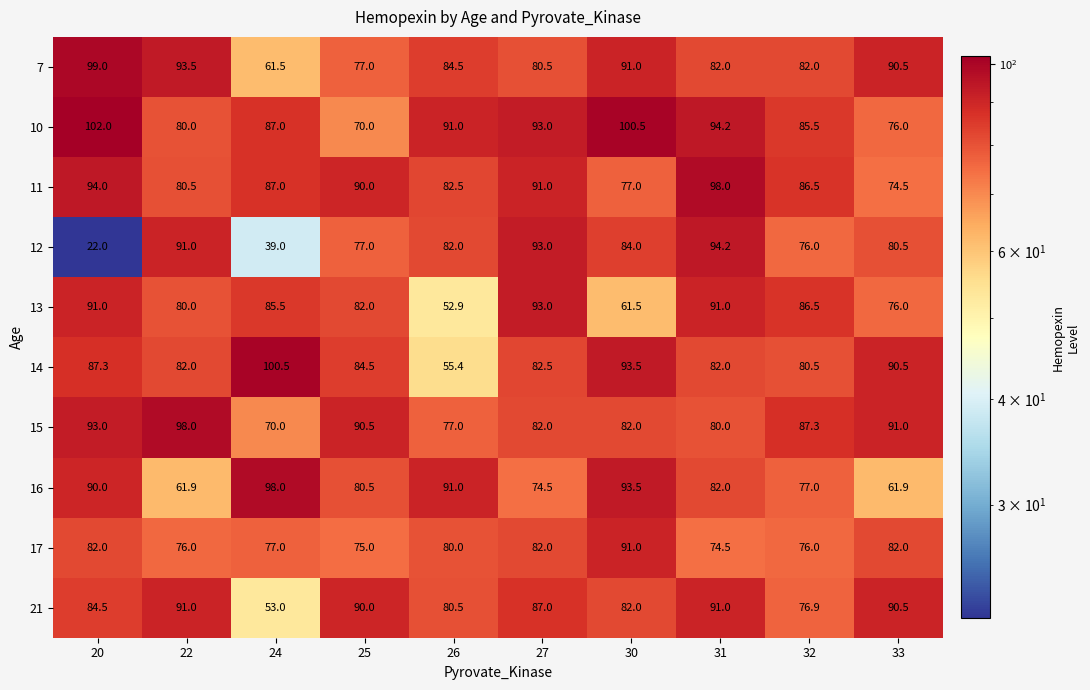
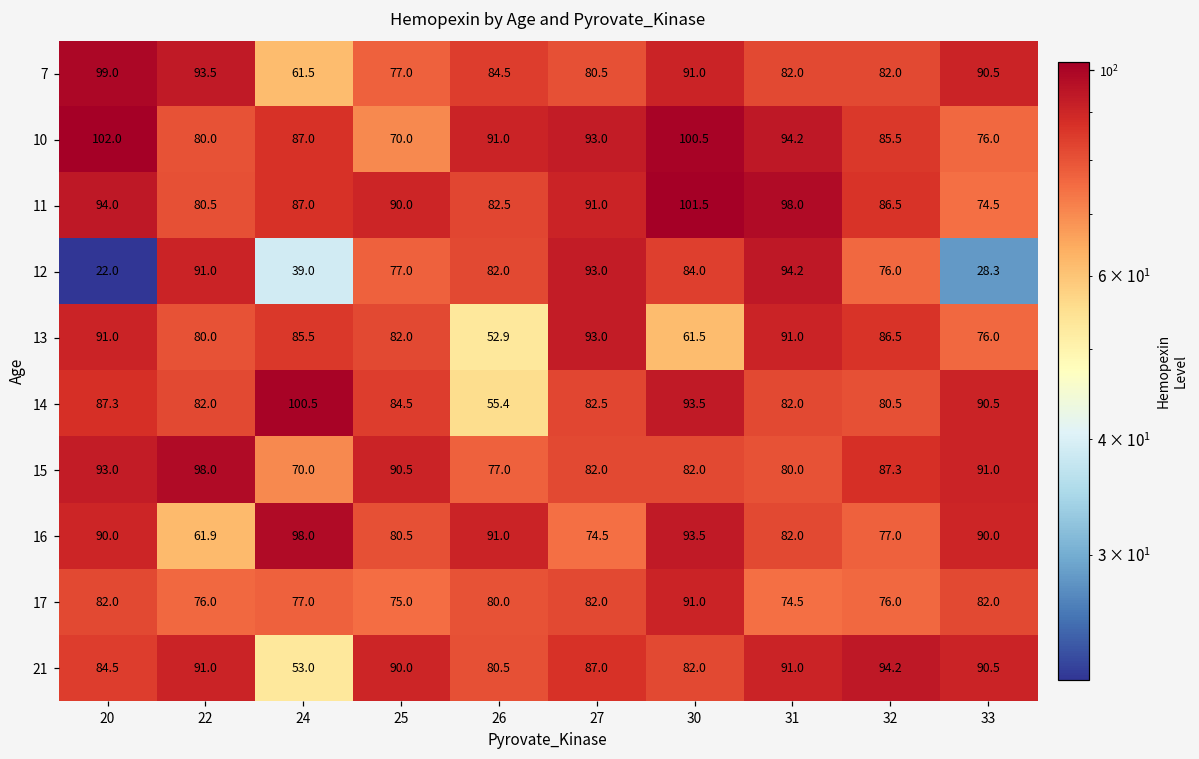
  {
    "7": {
      "20": 99.0,
      "22": 93.5,
      "24": 61.5,
      "25": 77.0,
      "26": 84.5,
      "27": 80.5,
      "30": 91.0,
      "31": 82.0,
      "32": 82.0,
      "33": 90.5
    },
    "10": {
      "20": 102.0,
      "22": 80.0,
      "24": 87.0,
      "25": 70.0,
      "26": 91.0,
      "27": 93.0,
      "30": 100.5,
      "31": 94.2,
      "32": 85.5,
      "33": 76.0
    },
    "11": {
      "20": 94.0,
      "22": 80.5,
      "24": 87.0,
      "25": 90.0,
      "26": 82.5,
      "27": 91.0,
-     "30": 77.0,
+     "30": 101.5,
      "31": 98.0,
      "32": 86.5,
      "33": 74.5
    },
    "12": {
      "20": 22.0,
      "22": 91.0,
      "24": 39.0,
      "25": 77.0,
      "26": 82.0,
      "27": 93.0,
      "30": 84.0,
      "31": 94.2,
      "32": 76.0,
-     "33": 80.5
+     "33": 28.3
    },
    "13": {
      "20": 91.0,
      "22": 80.0,
      "24": 85.5,
      "25": 82.0,
      "26": 52.9,
      "27": 93.0,
      "30": 61.5,
      "31": 91.0,
      "32": 86.5,
      "33": 76.0
    },
    "14": {
      "20": 87.3,
      "22": 82.0,
      "24": 100.5,
      "25": 84.5,
      "26": 55.4,
      "27": 82.5,
      "30": 93.5,
      "31": 82.0,
      "32": 80.5,
      "33": 90.5
    },
    "15": {
      "20": 93.0,
      "22": 98.0,
      "24": 70.0,
      "25": 90.5,
      "26": 77.0,
      "27": 82.0,
      "30": 82.0,
      "31": 80.0,
      "32": 87.3,
      "33": 91.0
    },
    "16": {
      "20": 90.0,
      "22": 61.9,
      "24": 98.0,
      "25": 80.5,
      "26": 91.0,
      "27": 74.5,
      "30": 93.5,
      "31": 82.0,
      "32": 77.0,
-     "33": 61.9
+     "33": 90.0
    },
    "17": {
      "20": 82.0,
      "22": 76.0,
      "24": 77.0,
      "25": 75.0,
      "26": 80.0,
      "27": 82.0,
      "30": 91.0,
      "31": 74.5,
      "32": 76.0,
      "33": 82.0
    },
    "21": {
      "20": 84.5,
      "22": 91.0,
      "24": 53.0,
      "25": 90.0,
      "26": 80.5,
      "27": 87.0,
      "30": 82.0,
      "31": 91.0,
-     "32": 76.9,
+     "32": 94.2,
      "33": 90.5
    }
  }
